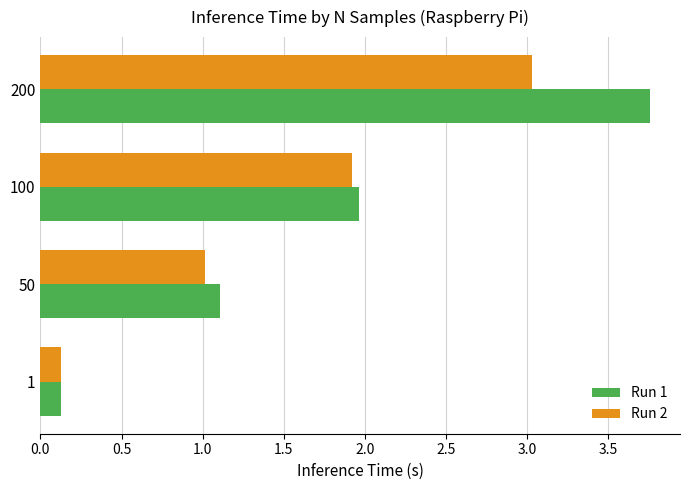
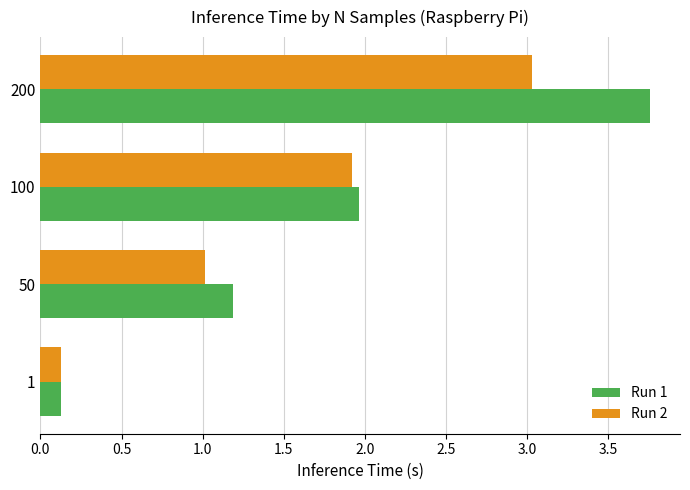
  {
    "Run 1": {
      "200": 3.75,
      "100": 1.96,
-     "50": 1.10,
+     "50": 1.18,
      "1": 0.13
    },
    "Run 2": {
      "200": 3.03,
      "100": 1.92,
      "50": 1.01,
      "1": 0.13
    }
  }
